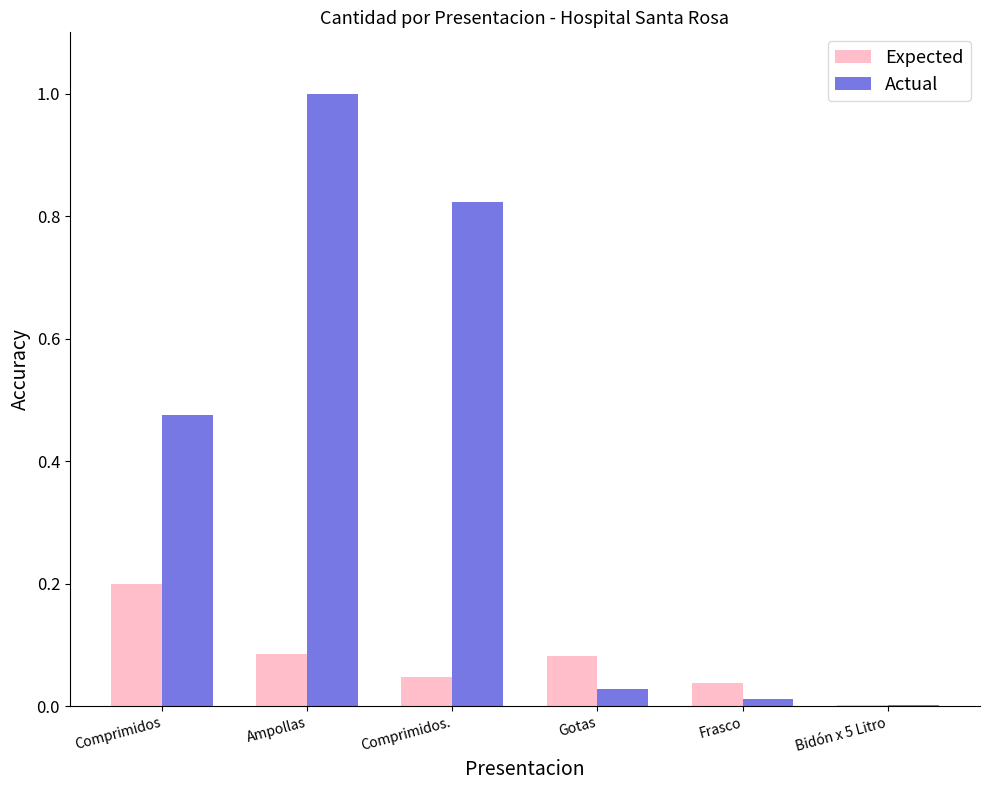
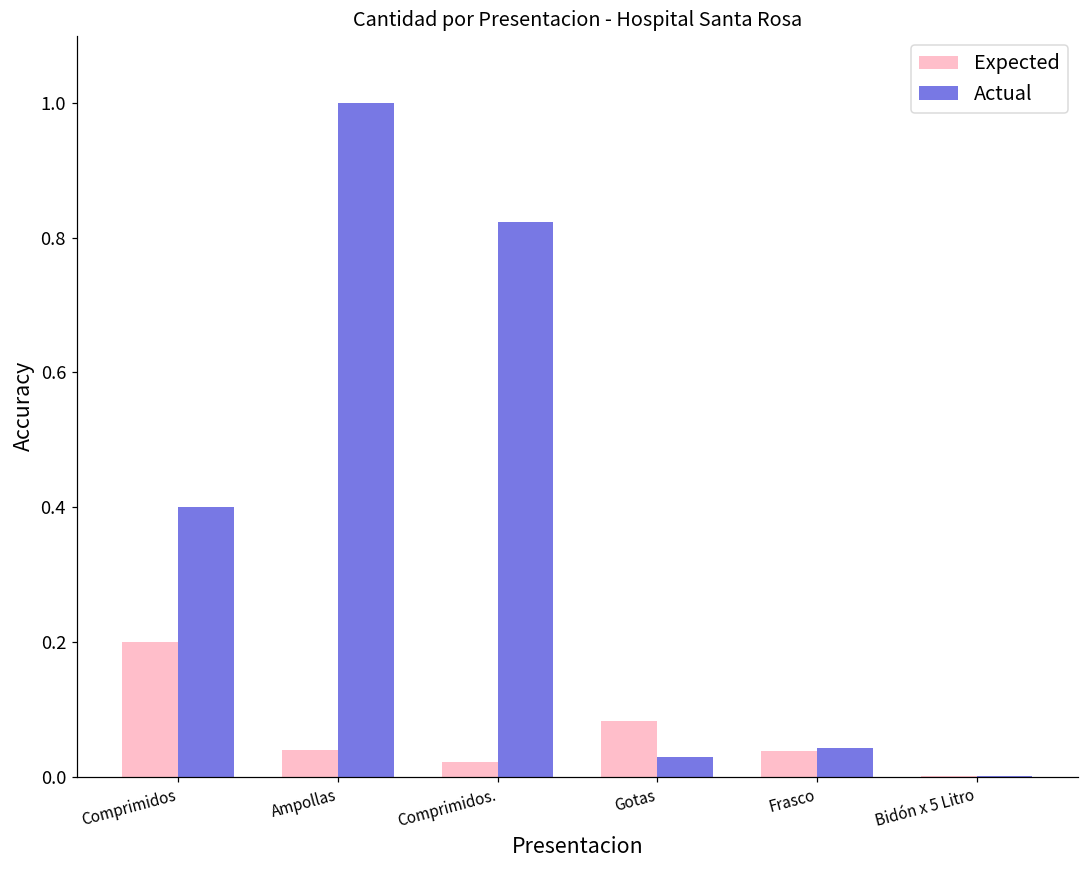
  {
    "Expected": {
      "Comprimidos": 0.20,
-     "Ampollas": 0.09,
-     "Comprimidos.": 0.05,
+     "Ampollas": 0.04,
+     "Comprimidos.": 0.02,
      "Gotas": 0.08,
      "Frasco": 0.04
    },
    "Actual": {
-     "Comprimidos": 0.48,
+     "Comprimidos": 0.40,
      "Ampollas": 1.00,
      "Comprimidos.": 0.82,
      "Gotas": 0.03,
-     "Frasco": 0.01
+     "Frasco": 0.04
    }
  }
